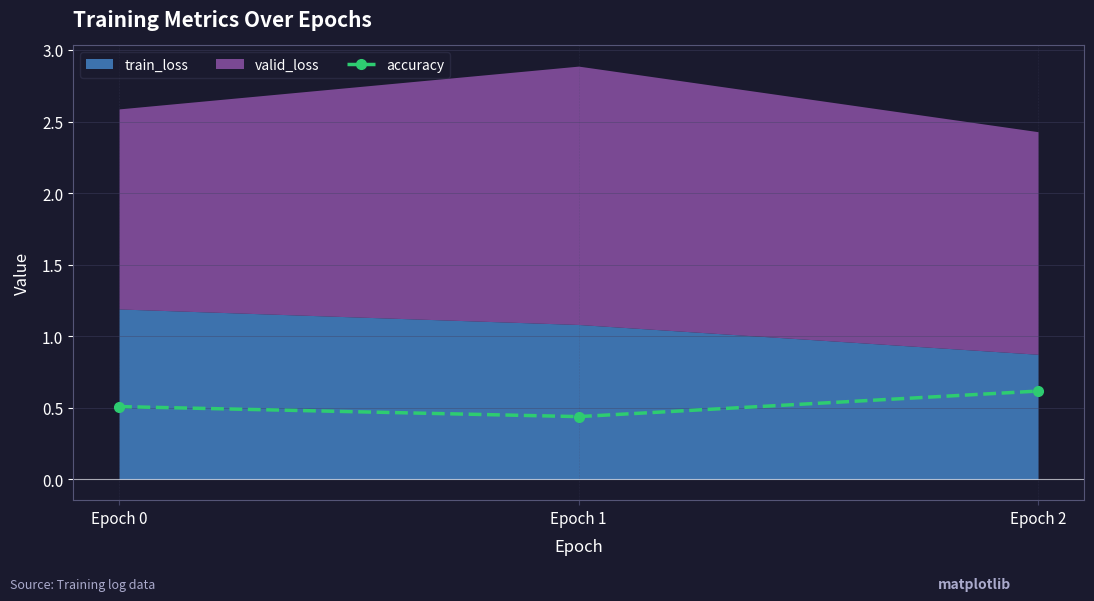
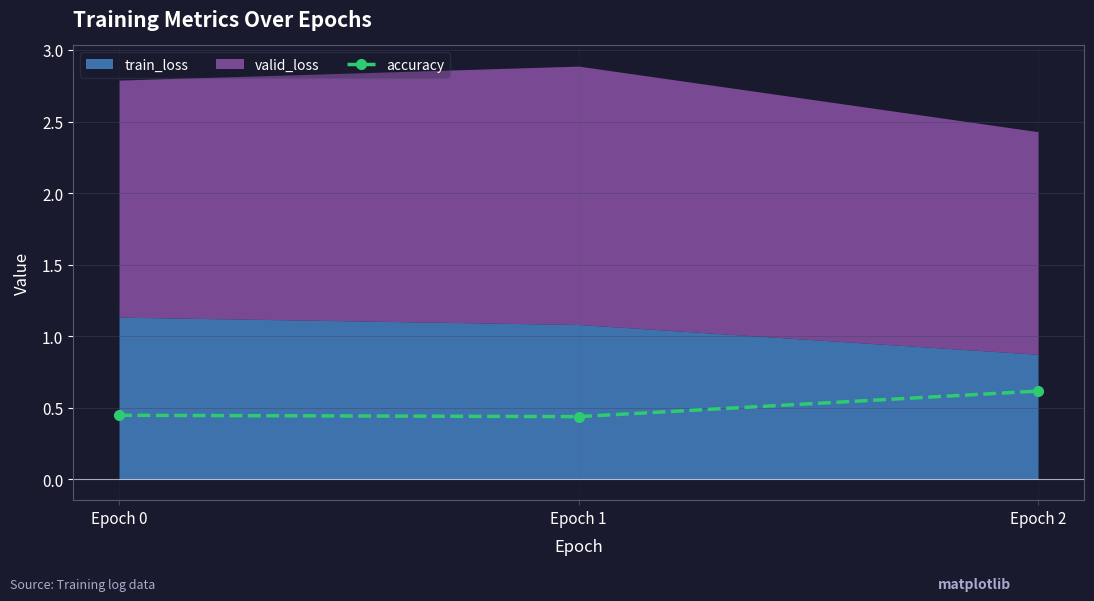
  {
    "accuracy": {
-     "Epoch 0": 0.51,
+     "Epoch 0": 0.45,
      "Epoch 1": 0.44,
      "Epoch 2": 0.62
    },
    "train_loss": {
-     "Epoch 0": 1.19,
+     "Epoch 0": 1.13,
      "Epoch 1": 1.08,
      "Epoch 2": 0.87
    },
    "valid_loss": {
-     "Epoch 0": 1.40,
+     "Epoch 0": 1.66,
      "Epoch 1": 1.80,
      "Epoch 2": 1.55
    }
  }
